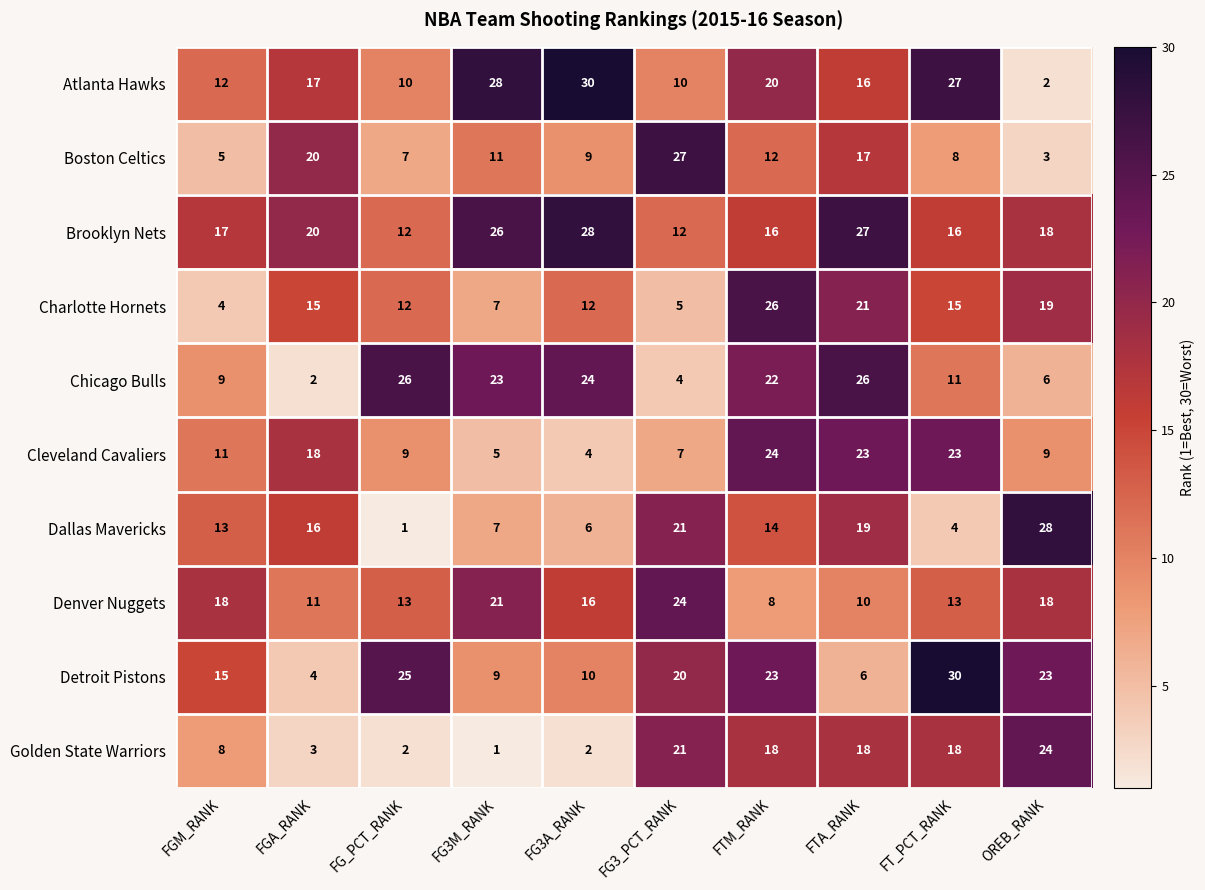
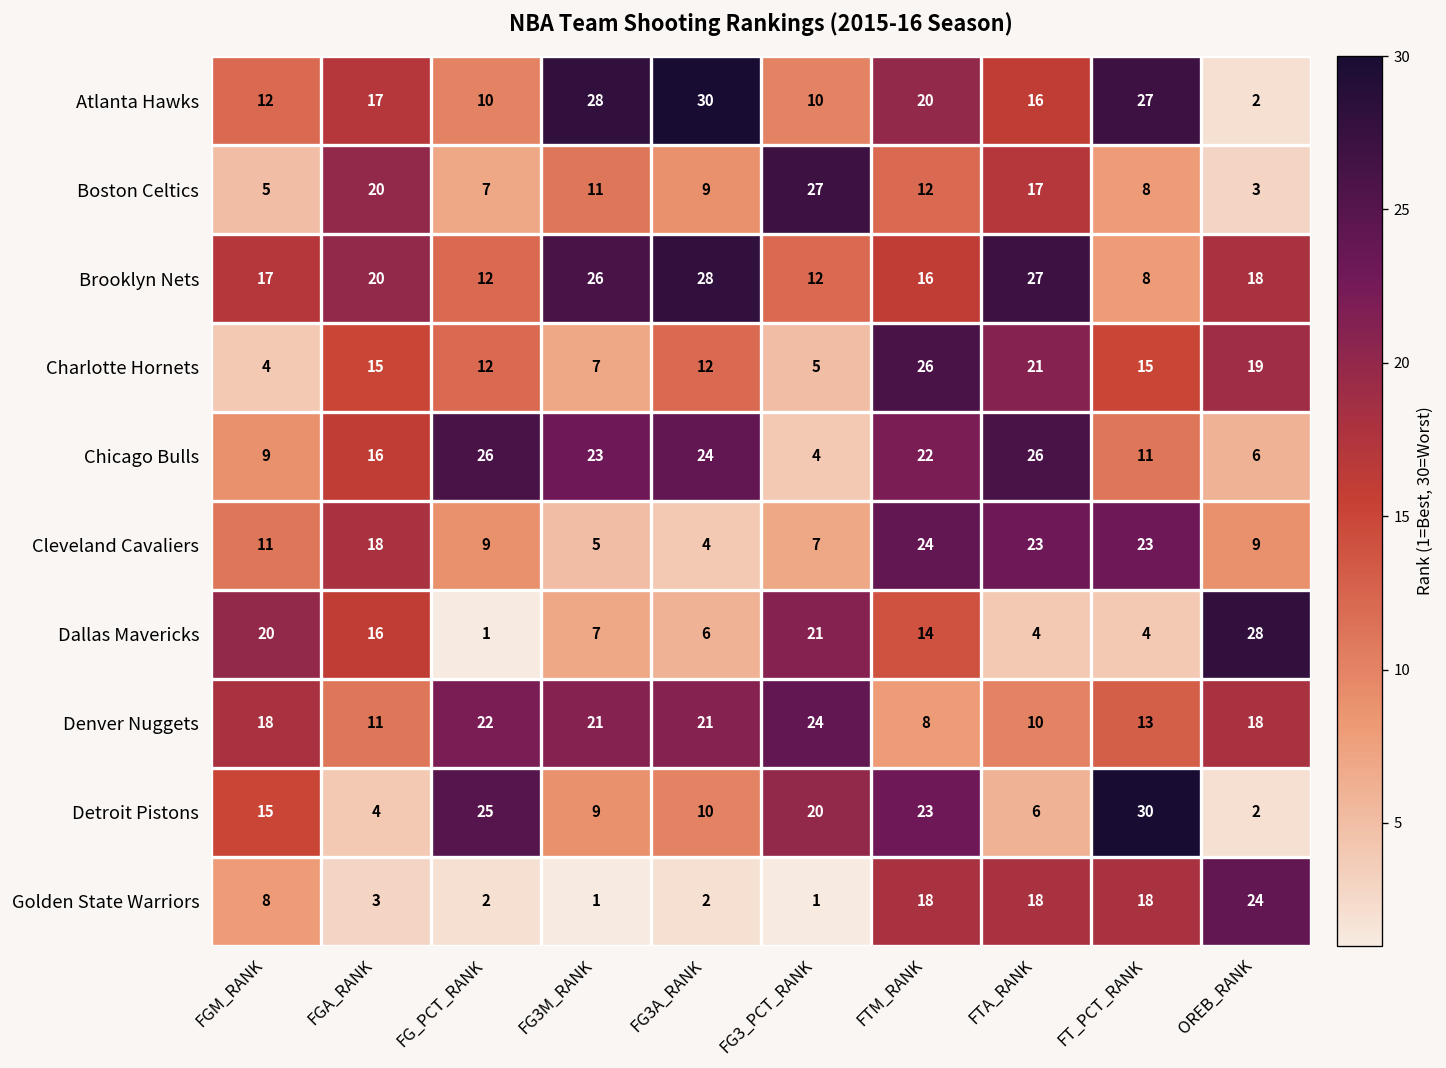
  {
    "Atlanta Hawks": {
      "FGM_RANK": 12,
      "FGA_RANK": 17,
      "FG_PCT_RANK": 10,
      "FG3M_RANK": 28,
      "FG3A_RANK": 30,
      "FG3_PCT_RANK": 10,
      "FTM_RANK": 20,
      "FTA_RANK": 16,
      "FT_PCT_RANK": 27,
      "OREB_RANK": 2
    },
    "Boston Celtics": {
      "FGM_RANK": 5,
      "FGA_RANK": 20,
      "FG_PCT_RANK": 7,
      "FG3M_RANK": 11,
      "FG3A_RANK": 9,
      "FG3_PCT_RANK": 27,
      "FTM_RANK": 12,
      "FTA_RANK": 17,
      "FT_PCT_RANK": 8,
      "OREB_RANK": 3
    },
    "Brooklyn Nets": {
      "FGM_RANK": 17,
      "FGA_RANK": 20,
      "FG_PCT_RANK": 12,
      "FG3M_RANK": 26,
      "FG3A_RANK": 28,
      "FG3_PCT_RANK": 12,
      "FTM_RANK": 16,
      "FTA_RANK": 27,
-     "FT_PCT_RANK": 16,
+     "FT_PCT_RANK": 8,
      "OREB_RANK": 18
    },
    "Charlotte Hornets": {
      "FGM_RANK": 4,
      "FGA_RANK": 15,
      "FG_PCT_RANK": 12,
      "FG3M_RANK": 7,
      "FG3A_RANK": 12,
      "FG3_PCT_RANK": 5,
      "FTM_RANK": 26,
      "FTA_RANK": 21,
      "FT_PCT_RANK": 15,
      "OREB_RANK": 19
    },
    "Chicago Bulls": {
      "FGM_RANK": 9,
-     "FGA_RANK": 2,
+     "FGA_RANK": 16,
      "FG_PCT_RANK": 26,
      "FG3M_RANK": 23,
      "FG3A_RANK": 24,
      "FG3_PCT_RANK": 4,
      "FTM_RANK": 22,
      "FTA_RANK": 26,
      "FT_PCT_RANK": 11,
      "OREB_RANK": 6
    },
    "Cleveland Cavaliers": {
      "FGM_RANK": 11,
      "FGA_RANK": 18,
      "FG_PCT_RANK": 9,
      "FG3M_RANK": 5,
      "FG3A_RANK": 4,
      "FG3_PCT_RANK": 7,
      "FTM_RANK": 24,
      "FTA_RANK": 23,
      "FT_PCT_RANK": 23,
      "OREB_RANK": 9
    },
    "Dallas Mavericks": {
-     "FGM_RANK": 13,
+     "FGM_RANK": 20,
      "FGA_RANK": 16,
      "FG_PCT_RANK": 1,
      "FG3M_RANK": 7,
      "FG3A_RANK": 6,
      "FG3_PCT_RANK": 21,
      "FTM_RANK": 14,
-     "FTA_RANK": 19,
+     "FTA_RANK": 4,
      "FT_PCT_RANK": 4,
      "OREB_RANK": 28
    },
    "Denver Nuggets": {
      "FGM_RANK": 18,
      "FGA_RANK": 11,
-     "FG_PCT_RANK": 13,
+     "FG_PCT_RANK": 22,
      "FG3M_RANK": 21,
-     "FG3A_RANK": 16,
+     "FG3A_RANK": 21,
      "FG3_PCT_RANK": 24,
      "FTM_RANK": 8,
      "FTA_RANK": 10,
      "FT_PCT_RANK": 13,
      "OREB_RANK": 18
    },
    "Detroit Pistons": {
      "FGM_RANK": 15,
      "FGA_RANK": 4,
      "FG_PCT_RANK": 25,
      "FG3M_RANK": 9,
      "FG3A_RANK": 10,
      "FG3_PCT_RANK": 20,
      "FTM_RANK": 23,
      "FTA_RANK": 6,
      "FT_PCT_RANK": 30,
-     "OREB_RANK": 23
+     "OREB_RANK": 2
    },
    "Golden State Warriors": {
      "FGM_RANK": 8,
      "FGA_RANK": 3,
      "FG_PCT_RANK": 2,
      "FG3M_RANK": 1,
      "FG3A_RANK": 2,
-     "FG3_PCT_RANK": 21,
+     "FG3_PCT_RANK": 1,
      "FTM_RANK": 18,
      "FTA_RANK": 18,
      "FT_PCT_RANK": 18,
      "OREB_RANK": 24
    }
  }
